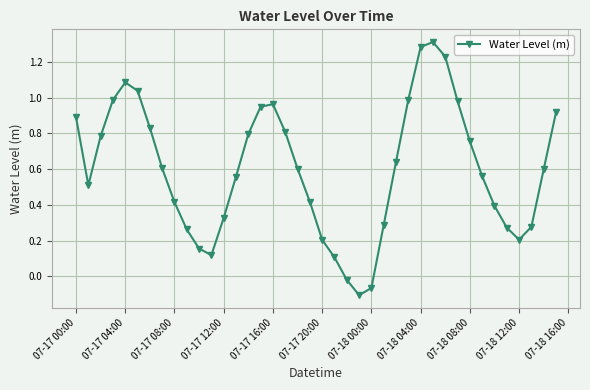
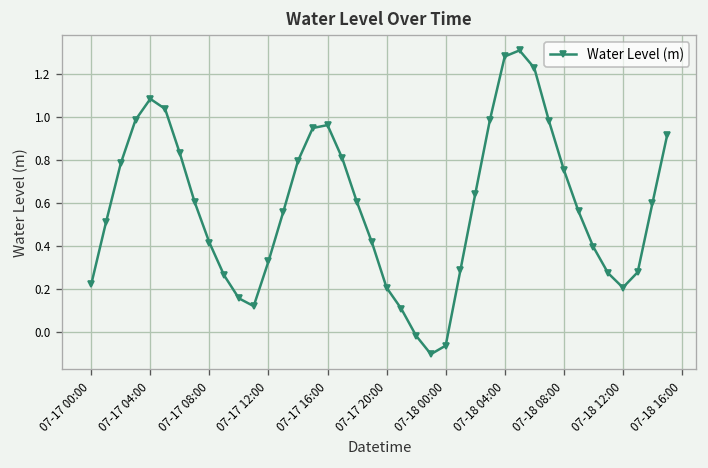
  {
-   "07-17 00:00": 0.89,
+   "07-17 00:00": 0.22,
    "07-17 04:00": 1.09,
    "07-17 08:00": 0.42,
    "07-17 12:00": 0.33,
    "07-17 16:00": 0.96,
    "07-17 20:00": 0.20,
    "07-18 00:00": -0.07,
    "07-18 04:00": 1.28,
    "07-18 08:00": 0.75,
    "07-18 12:00": 0.20
  }
